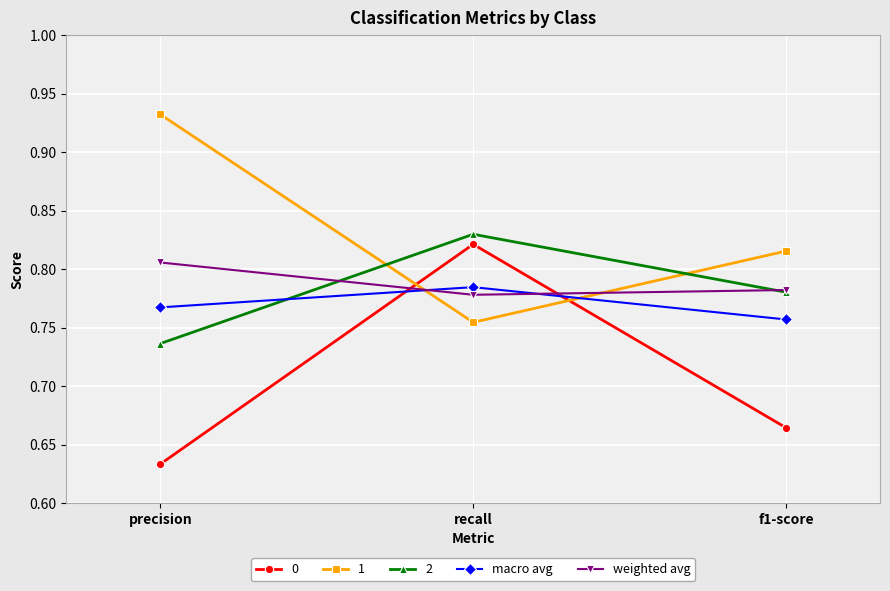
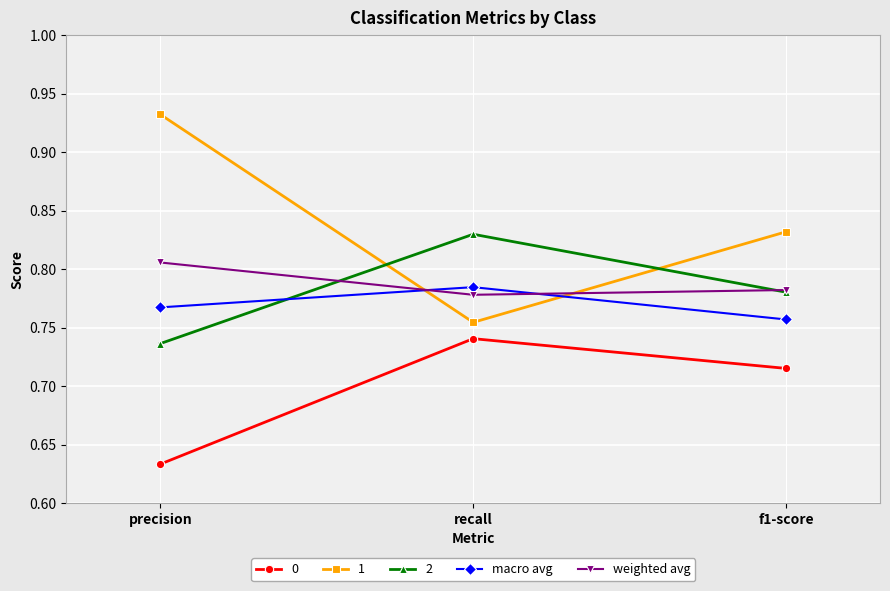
  {
    "0": {
      "precision": 0.633,
-     "recall": 0.821,
-     "f1-score": 0.664
+     "recall": 0.740,
+     "f1-score": 0.715
    },
    "1": {
      "precision": 0.932,
      "recall": 0.754,
-     "f1-score": 0.815
+     "f1-score": 0.832
    },
    "2": {
      "precision": 0.736,
      "recall": 0.830
    },
    "macro avg": {
      "precision": 0.767,
      "recall": 0.785,
      "f1-score": 0.757
    },
    "weighted avg": {
      "precision": 0.806,
      "recall": 0.778
    }
  }
